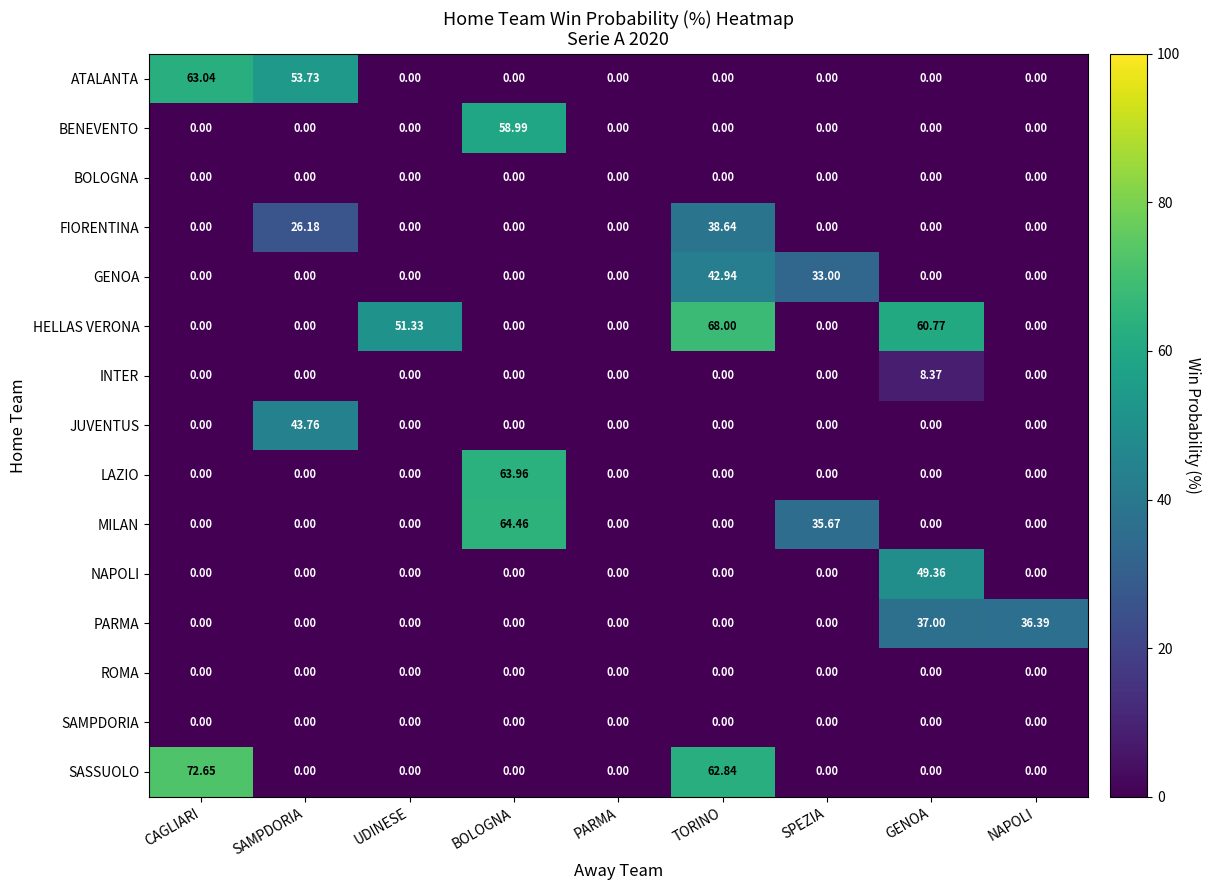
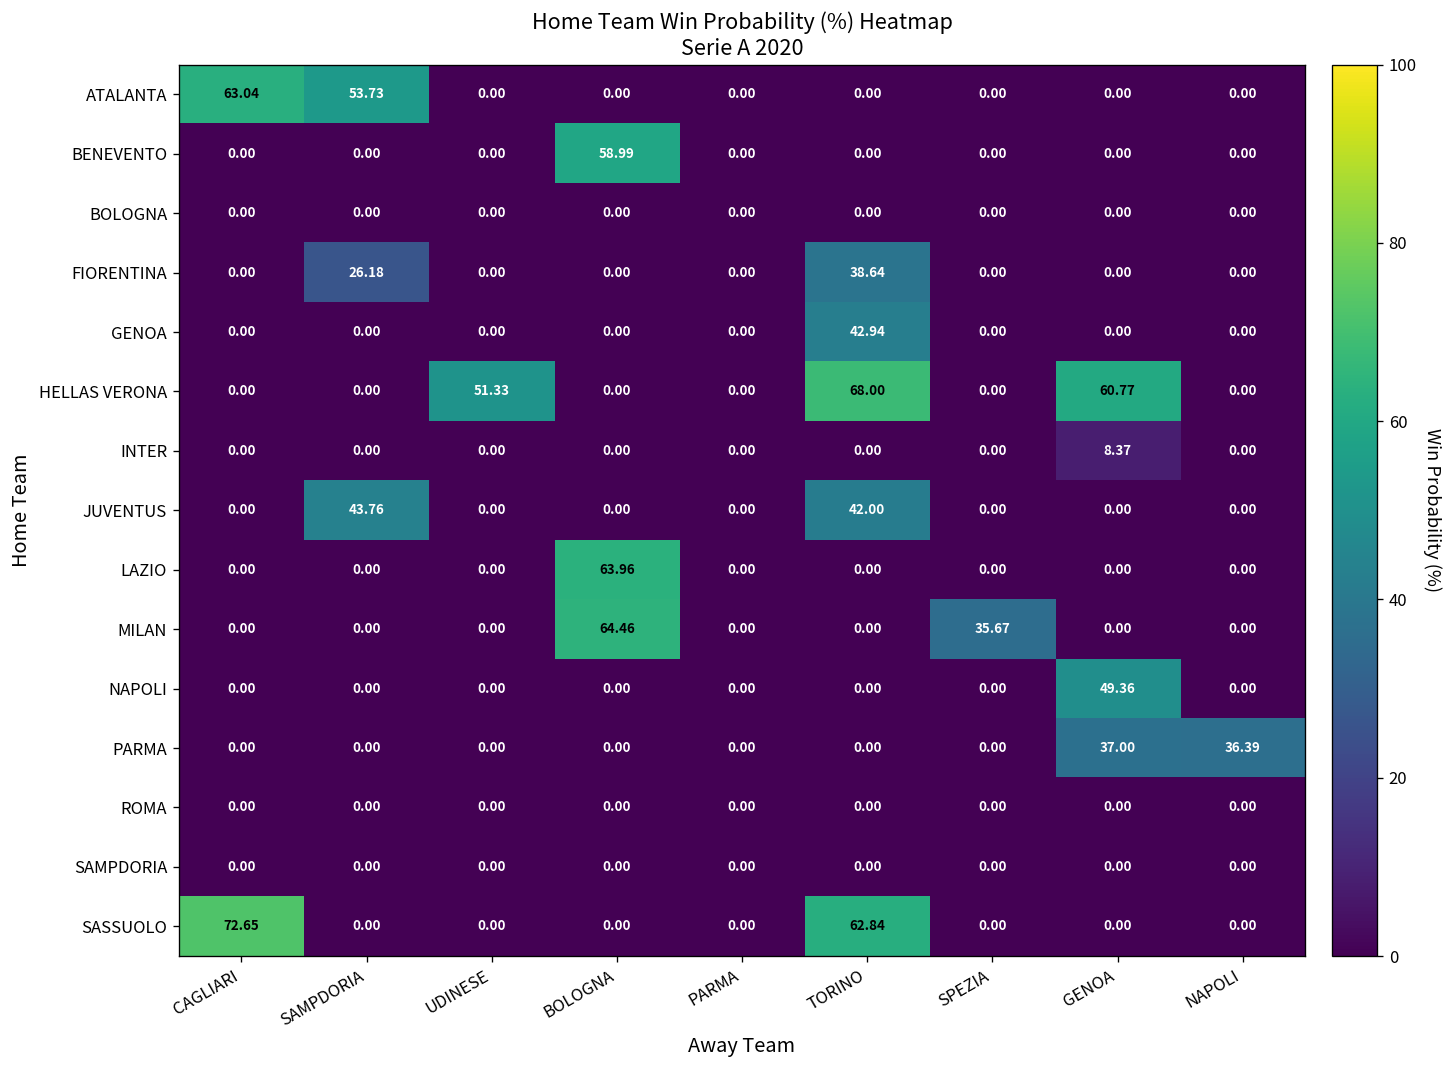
  {
    "ATALANTA": {
      "CAGLIARI": 63.04,
      "SAMPDORIA": 53.73,
      "UDINESE": 0.00,
      "BOLOGNA": 0.00,
      "PARMA": 0.00,
      "TORINO": 0.00,
      "SPEZIA": 0.00,
      "GENOA": 0.00,
      "NAPOLI": 0.00
    },
    "BENEVENTO": {
      "CAGLIARI": 0.00,
      "SAMPDORIA": 0.00,
      "UDINESE": 0.00,
      "BOLOGNA": 58.99,
      "PARMA": 0.00,
      "TORINO": 0.00,
      "SPEZIA": 0.00,
      "GENOA": 0.00,
      "NAPOLI": 0.00
    },
    "BOLOGNA": {
      "CAGLIARI": 0.00,
      "SAMPDORIA": 0.00,
      "UDINESE": 0.00,
      "BOLOGNA": 0.00,
      "PARMA": 0.00,
      "TORINO": 0.00,
      "SPEZIA": 0.00,
      "GENOA": 0.00,
      "NAPOLI": 0.00
    },
    "FIORENTINA": {
      "CAGLIARI": 0.00,
      "SAMPDORIA": 26.18,
      "UDINESE": 0.00,
      "BOLOGNA": 0.00,
      "PARMA": 0.00,
      "TORINO": 38.64,
      "SPEZIA": 0.00,
      "GENOA": 0.00,
      "NAPOLI": 0.00
    },
    "GENOA": {
      "CAGLIARI": 0.00,
      "SAMPDORIA": 0.00,
      "UDINESE": 0.00,
      "BOLOGNA": 0.00,
      "PARMA": 0.00,
      "TORINO": 42.94,
-     "SPEZIA": 33.00,
+     "SPEZIA": 0.00,
      "GENOA": 0.00,
      "NAPOLI": 0.00
    },
    "HELLAS VERONA": {
      "CAGLIARI": 0.00,
      "SAMPDORIA": 0.00,
      "UDINESE": 51.33,
      "BOLOGNA": 0.00,
      "PARMA": 0.00,
      "TORINO": 68.00,
      "SPEZIA": 0.00,
      "GENOA": 60.77,
      "NAPOLI": 0.00
    },
    "INTER": {
      "CAGLIARI": 0.00,
      "SAMPDORIA": 0.00,
      "UDINESE": 0.00,
      "BOLOGNA": 0.00,
      "PARMA": 0.00,
      "TORINO": 0.00,
      "SPEZIA": 0.00,
      "GENOA": 8.37,
      "NAPOLI": 0.00
    },
    "JUVENTUS": {
      "CAGLIARI": 0.00,
      "SAMPDORIA": 43.76,
      "UDINESE": 0.00,
      "BOLOGNA": 0.00,
      "PARMA": 0.00,
-     "TORINO": 0.00,
+     "TORINO": 42.00,
      "SPEZIA": 0.00,
      "GENOA": 0.00,
      "NAPOLI": 0.00
    },
    "LAZIO": {
      "CAGLIARI": 0.00,
      "SAMPDORIA": 0.00,
      "UDINESE": 0.00,
      "BOLOGNA": 63.96,
      "PARMA": 0.00,
      "TORINO": 0.00,
      "SPEZIA": 0.00,
      "GENOA": 0.00,
      "NAPOLI": 0.00
    },
    "MILAN": {
      "CAGLIARI": 0.00,
      "SAMPDORIA": 0.00,
      "UDINESE": 0.00,
      "BOLOGNA": 64.46,
      "PARMA": 0.00,
      "TORINO": 0.00,
      "SPEZIA": 35.67,
      "GENOA": 0.00,
      "NAPOLI": 0.00
    },
    "NAPOLI": {
      "CAGLIARI": 0.00,
      "SAMPDORIA": 0.00,
      "UDINESE": 0.00,
      "BOLOGNA": 0.00,
      "PARMA": 0.00,
      "TORINO": 0.00,
      "SPEZIA": 0.00,
      "GENOA": 49.36,
      "NAPOLI": 0.00
    },
    "PARMA": {
      "CAGLIARI": 0.00,
      "SAMPDORIA": 0.00,
      "UDINESE": 0.00,
      "BOLOGNA": 0.00,
      "PARMA": 0.00,
      "TORINO": 0.00,
      "SPEZIA": 0.00,
      "GENOA": 37.00,
      "NAPOLI": 36.39
    },
    "ROMA": {
      "CAGLIARI": 0.00,
      "SAMPDORIA": 0.00,
      "UDINESE": 0.00,
      "BOLOGNA": 0.00,
      "PARMA": 0.00,
      "TORINO": 0.00,
      "SPEZIA": 0.00,
      "GENOA": 0.00,
      "NAPOLI": 0.00
    },
    "SAMPDORIA": {
      "CAGLIARI": 0.00,
      "SAMPDORIA": 0.00,
      "UDINESE": 0.00,
      "BOLOGNA": 0.00,
      "PARMA": 0.00,
      "TORINO": 0.00,
      "SPEZIA": 0.00,
      "GENOA": 0.00,
      "NAPOLI": 0.00
    },
    "SASSUOLO": {
      "CAGLIARI": 72.65,
      "SAMPDORIA": 0.00,
      "UDINESE": 0.00,
      "BOLOGNA": 0.00,
      "PARMA": 0.00,
      "TORINO": 62.84,
      "SPEZIA": 0.00,
      "GENOA": 0.00,
      "NAPOLI": 0.00
    }
  }
